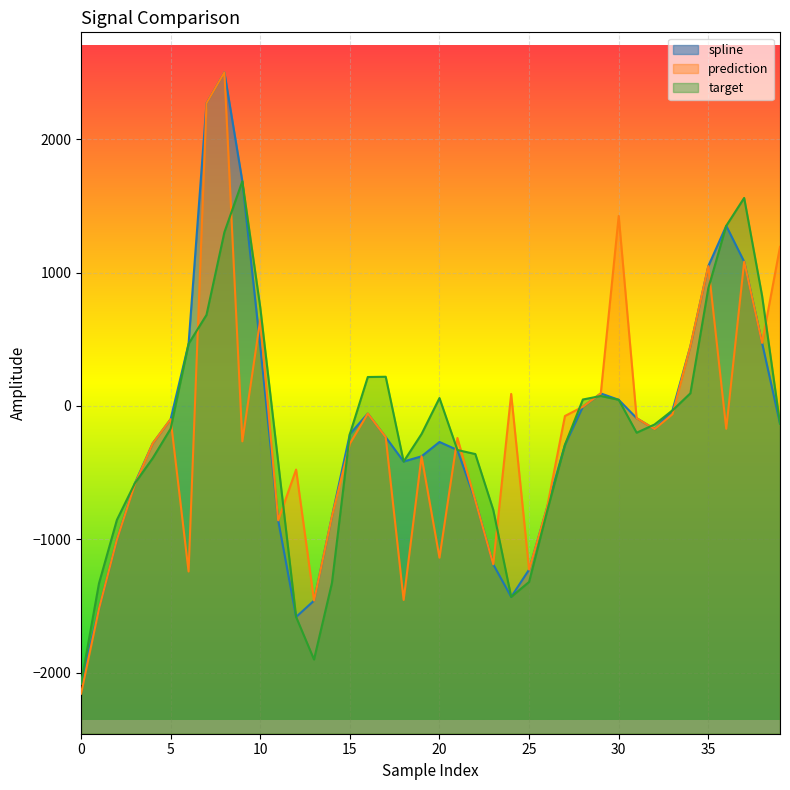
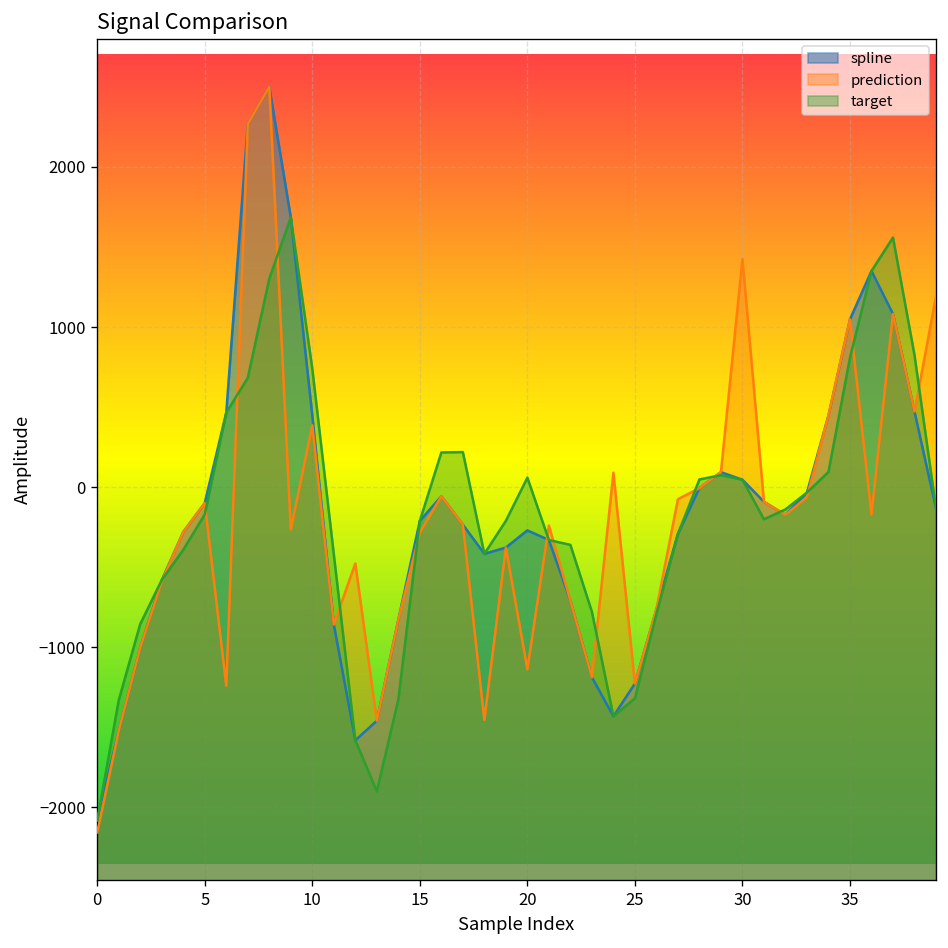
  {
    "spline": {
      "10": 450,
      "20": -270
    },
    "prediction": {
      "0": -2160,
-     "10": 650,
+     "10": 390,
      "15": -280,
      "20": -1140,
      "30": 1420
    },
    "target": {
      "5": -170,
      "10": 740,
      "20": 60,
      "25": -1320,
-     "35": 880
+     "35": 810
    }
  }
